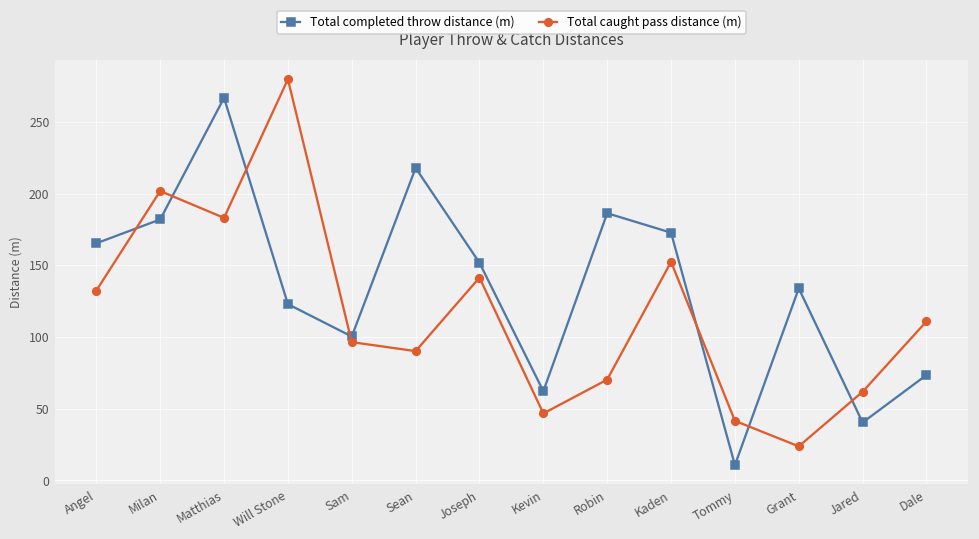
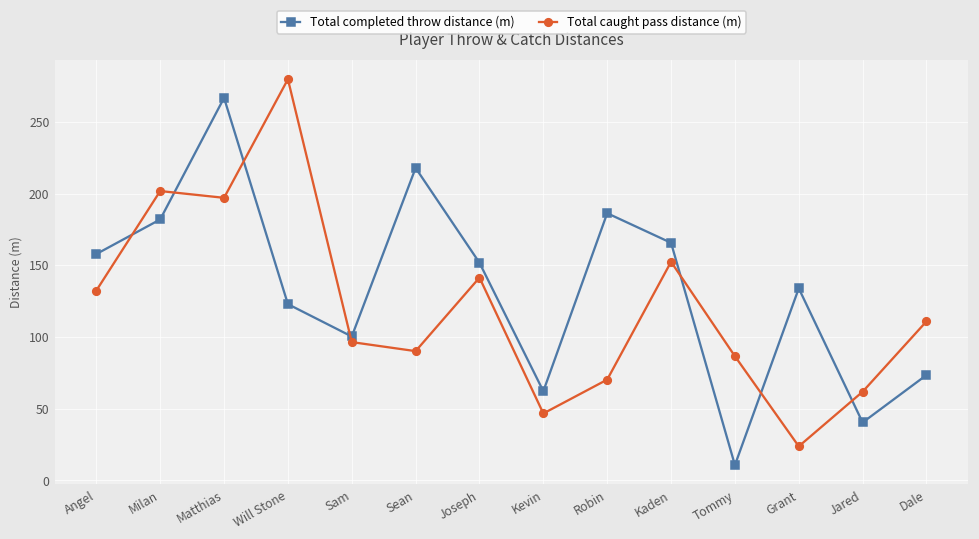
  {
    "Total completed throw distance (m)": {
-     "Angel": 165,
+     "Angel": 158,
      "Milan": 182,
      "Matthias": 267,
      "Will Stone": 123,
      "Sam": 100,
      "Sean": 218,
      "Joseph": 152,
      "Kevin": 62,
      "Robin": 186,
-     "Kaden": 173,
+     "Kaden": 166,
      "Tommy": 11,
      "Grant": 134,
      "Jared": 40,
      "Dale": 74
    },
    "Total caught pass distance (m)": {
      "Angel": 132,
      "Milan": 202,
-     "Matthias": 183,
+     "Matthias": 197,
      "Will Stone": 280,
      "Sam": 96,
      "Sean": 90,
      "Joseph": 141,
      "Kevin": 47,
      "Robin": 70,
      "Kaden": 152,
-     "Tommy": 42,
+     "Tommy": 87,
      "Grant": 24,
      "Jared": 62,
      "Dale": 111
    }
  }
